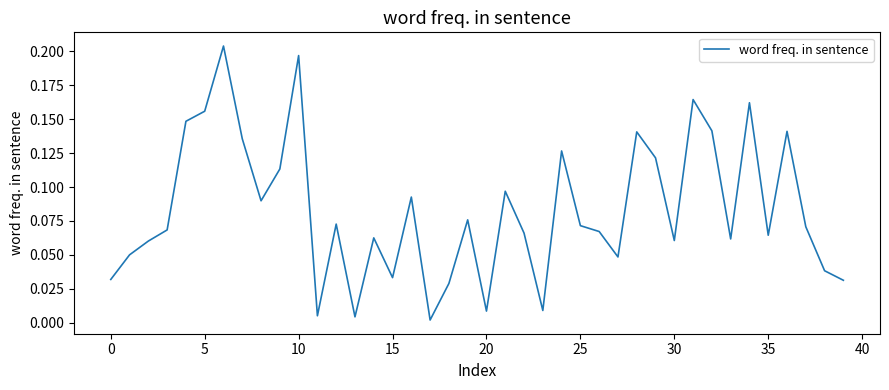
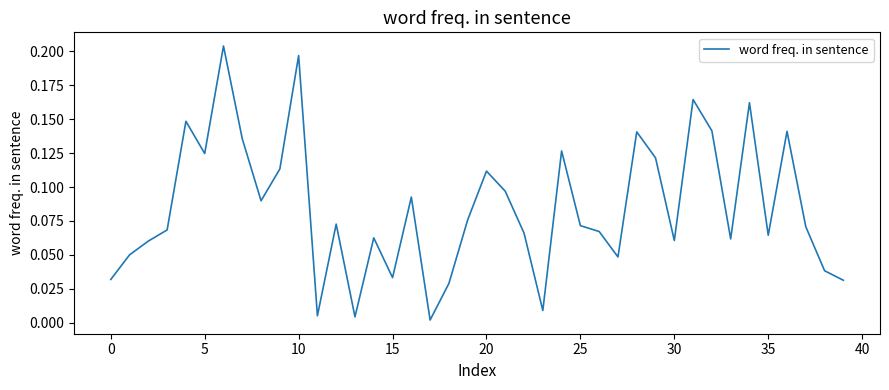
  {
    "0": 0.032,
-   "5": 0.156,
+   "5": 0.125,
    "10": 0.197,
    "15": 0.033,
-   "20": 0.009,
+   "20": 0.112,
    "25": 0.072,
    "30": 0.061,
    "35": 0.064
  }
